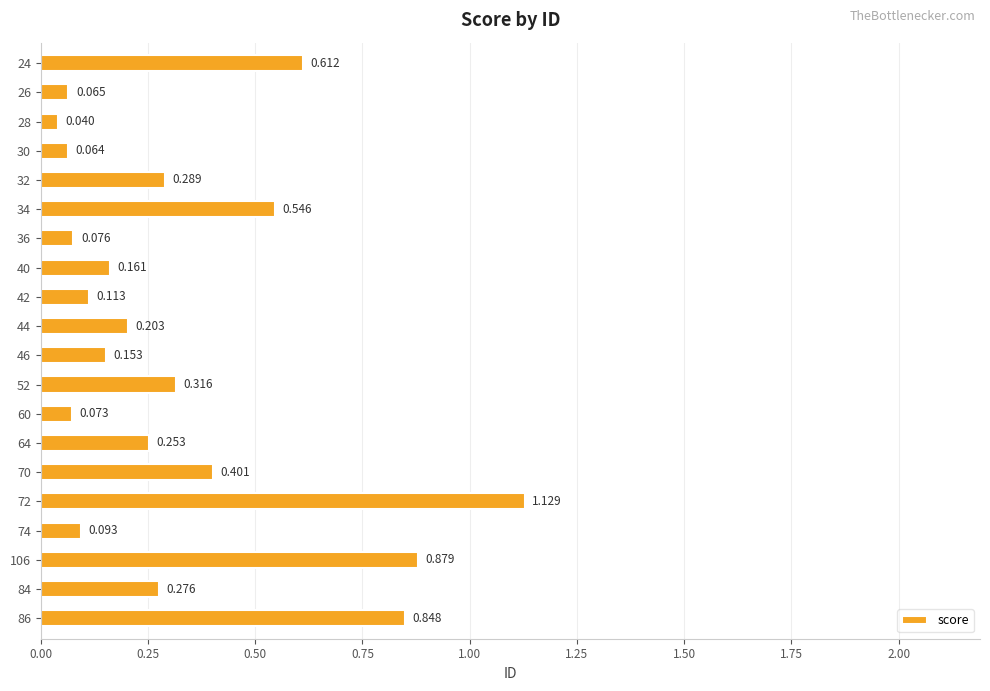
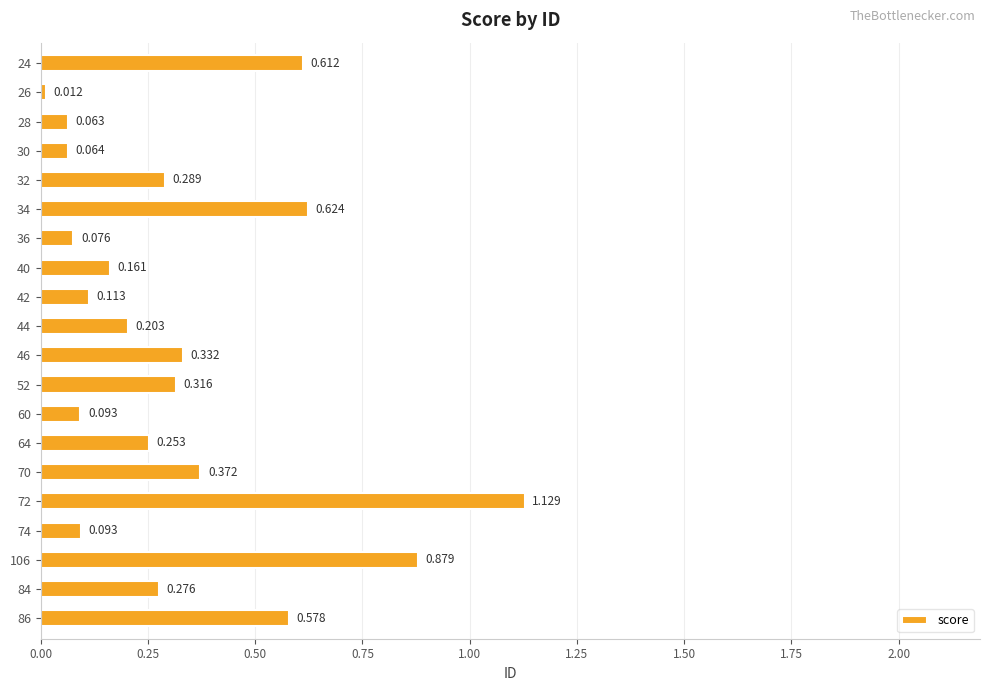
  {
    "24": 0.612,
-   "26": 0.065,
-   "28": 0.040,
+   "26": 0.012,
+   "28": 0.063,
    "30": 0.064,
    "32": 0.289,
-   "34": 0.546,
+   "34": 0.624,
    "36": 0.076,
    "40": 0.161,
    "42": 0.113,
    "44": 0.203,
-   "46": 0.153,
+   "46": 0.332,
    "52": 0.316,
-   "60": 0.073,
+   "60": 0.093,
    "64": 0.253,
-   "70": 0.401,
+   "70": 0.372,
    "72": 1.129,
    "74": 0.093,
    "106": 0.879,
    "84": 0.276,
-   "86": 0.848
+   "86": 0.578
  }
